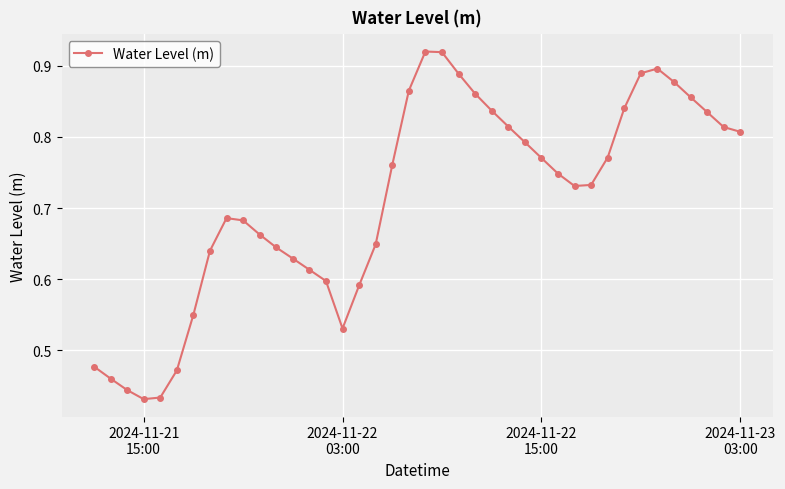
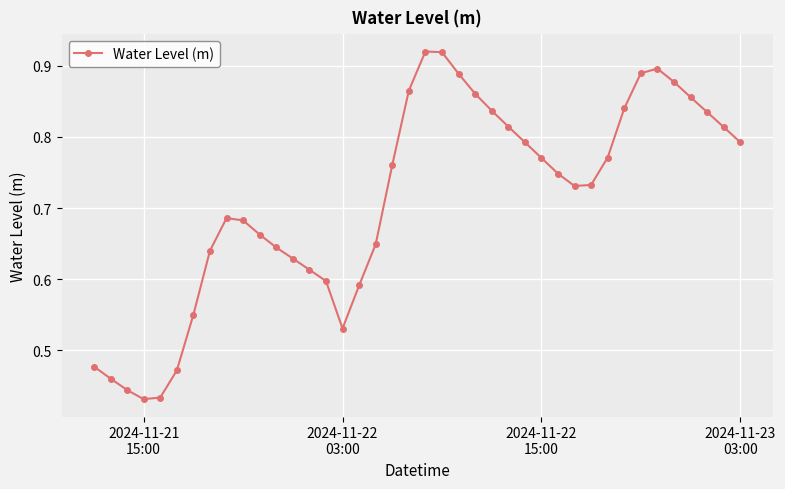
  {
    "2024-11-21 15:00": 0.43,
    "2024-11-22 03:00": 0.53,
    "2024-11-22 15:00": 0.77,
-   "2024-11-23 03:00": 0.81
+   "2024-11-23 03:00": 0.79
  }
